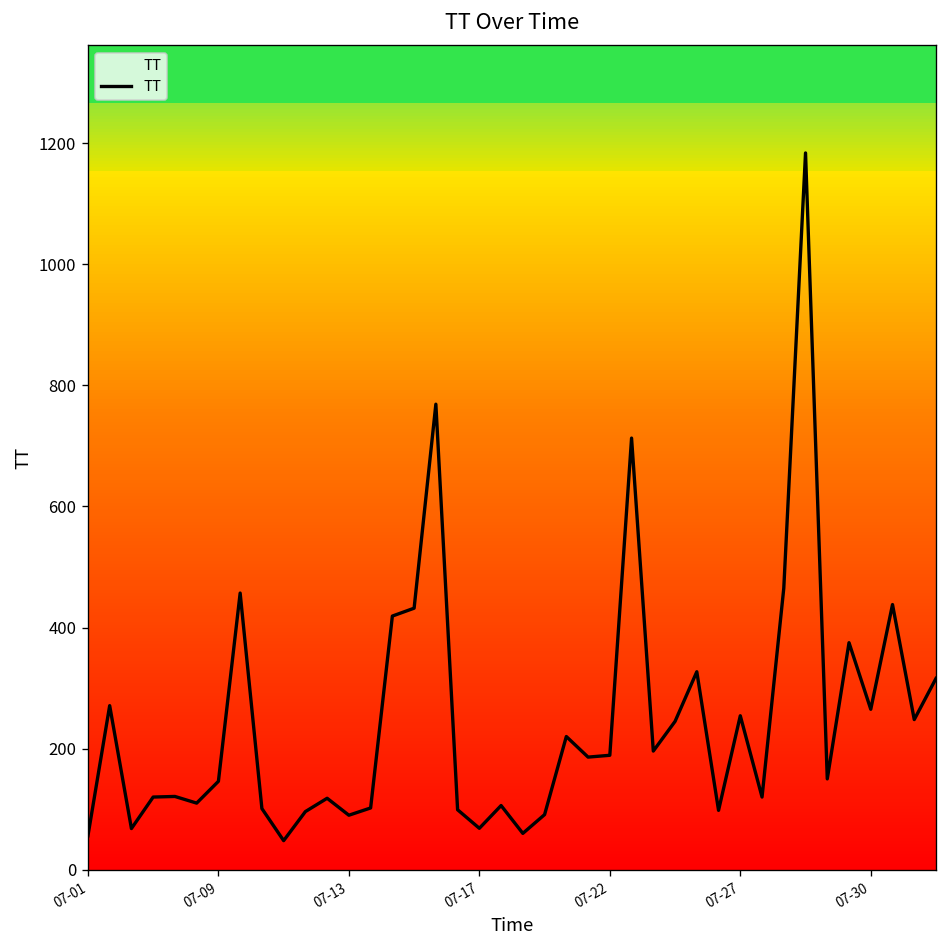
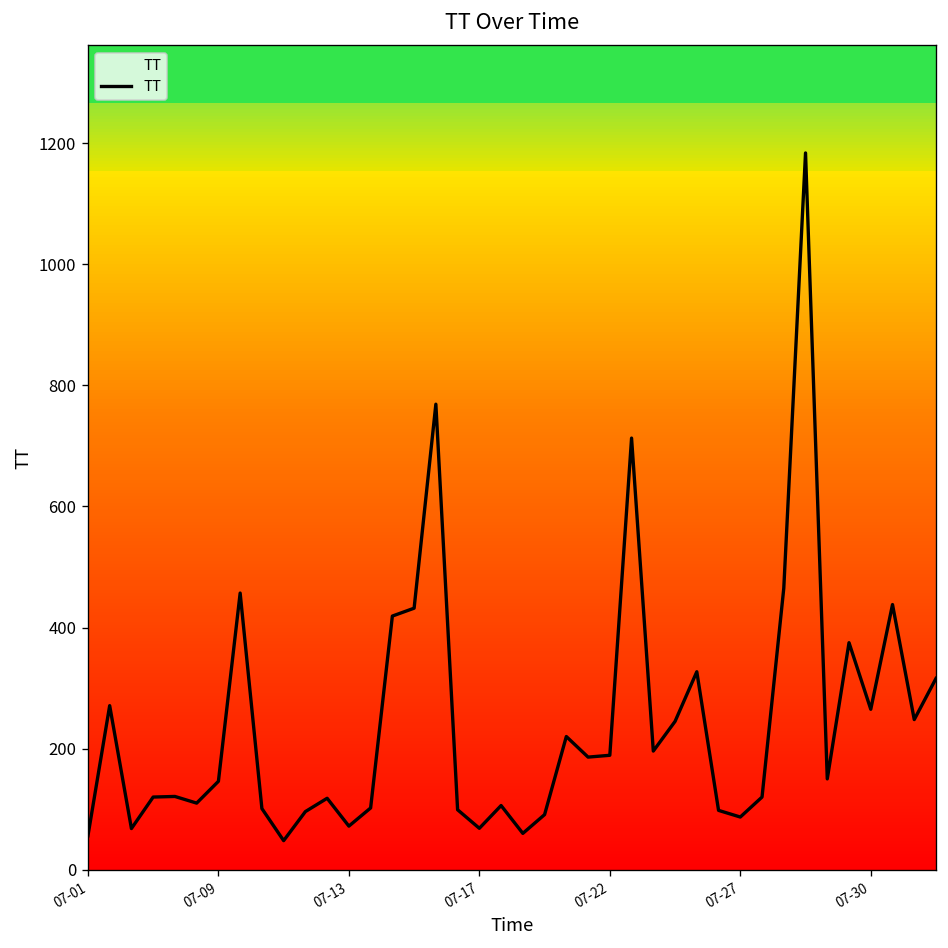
  {
    "07-01": 60,
    "07-09": 150,
-   "07-13": 90,
+   "07-13": 70,
    "07-17": 70,
    "07-22": 190,
-   "07-27": 250,
+   "07-27": 90,
    "07-30": 270
  }
